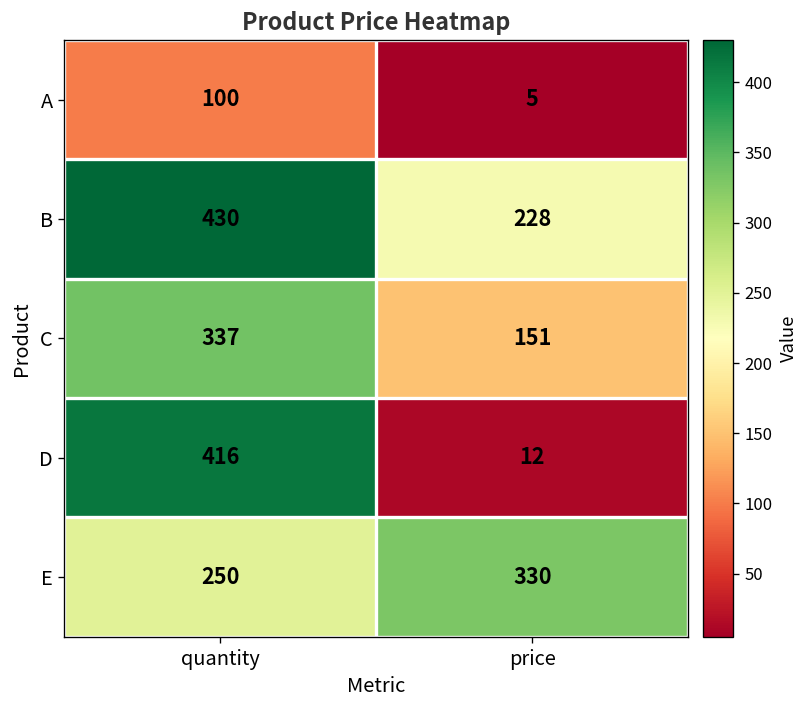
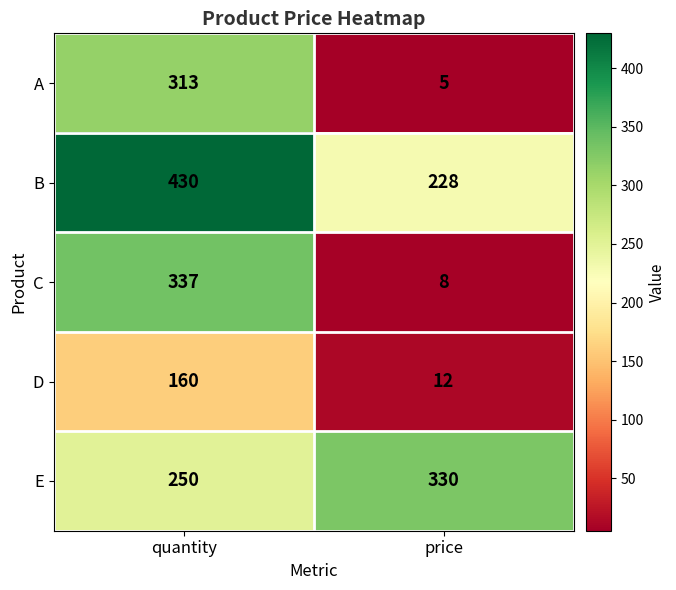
  {
    "A": {
-     "quantity": 100,
+     "quantity": 313,
      "price": 5
    },
    "B": {
      "quantity": 430,
      "price": 228
    },
    "C": {
      "quantity": 337,
-     "price": 151
+     "price": 8
    },
    "D": {
-     "quantity": 416,
+     "quantity": 160,
      "price": 12
    },
    "E": {
      "quantity": 250,
      "price": 330
    }
  }
